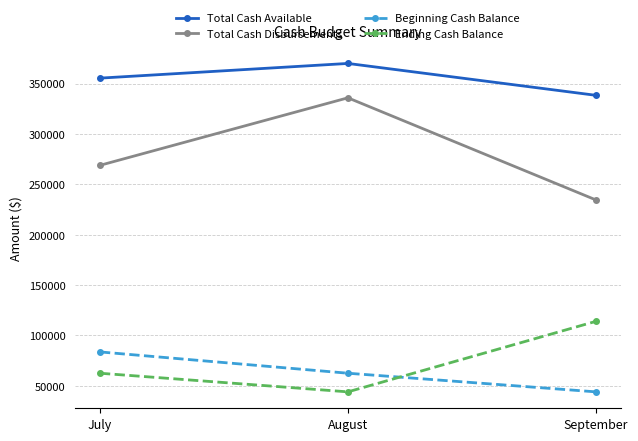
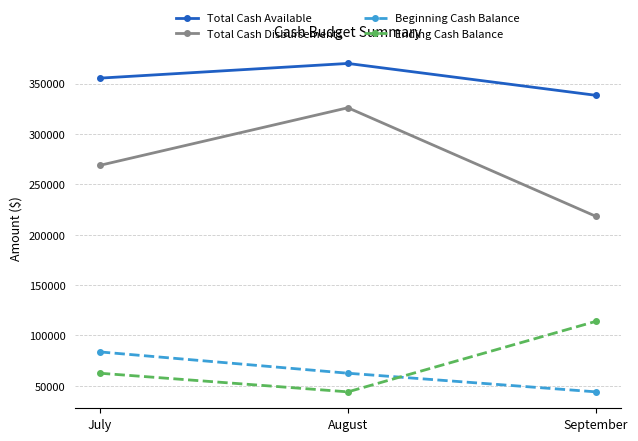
  {
    "Total Cash Available": {
      "July": 356000,
      "August": 370000,
      "September": 338000
    },
    "Total Cash Disbursements": {
      "July": 269000,
-     "August": 336000,
-     "September": 235000
+     "August": 326000,
+     "September": 218000
    },
    "Beginning Cash Balance": {
      "July": 84000,
      "August": 63000,
      "September": 44000
    },
    "Ending Cash Balance": {
      "July": 63000,
      "August": 44000,
      "September": 114000
    }
  }
